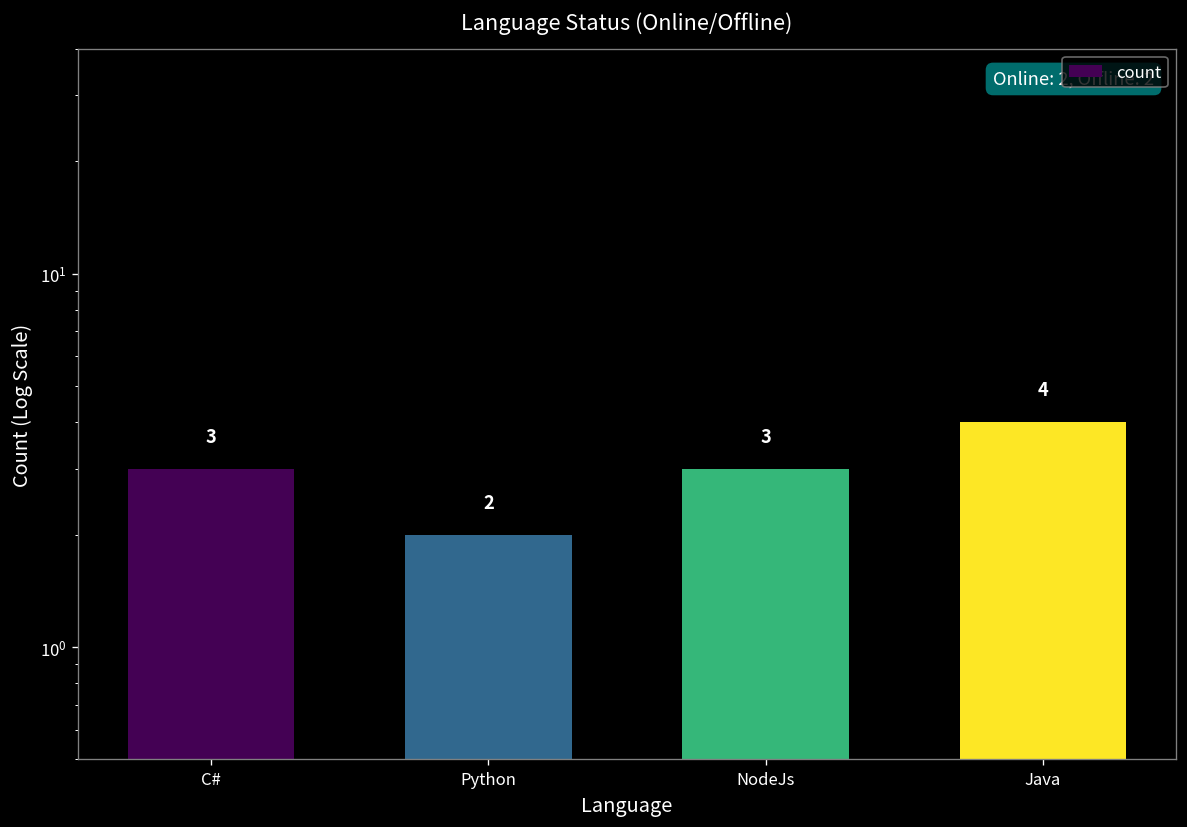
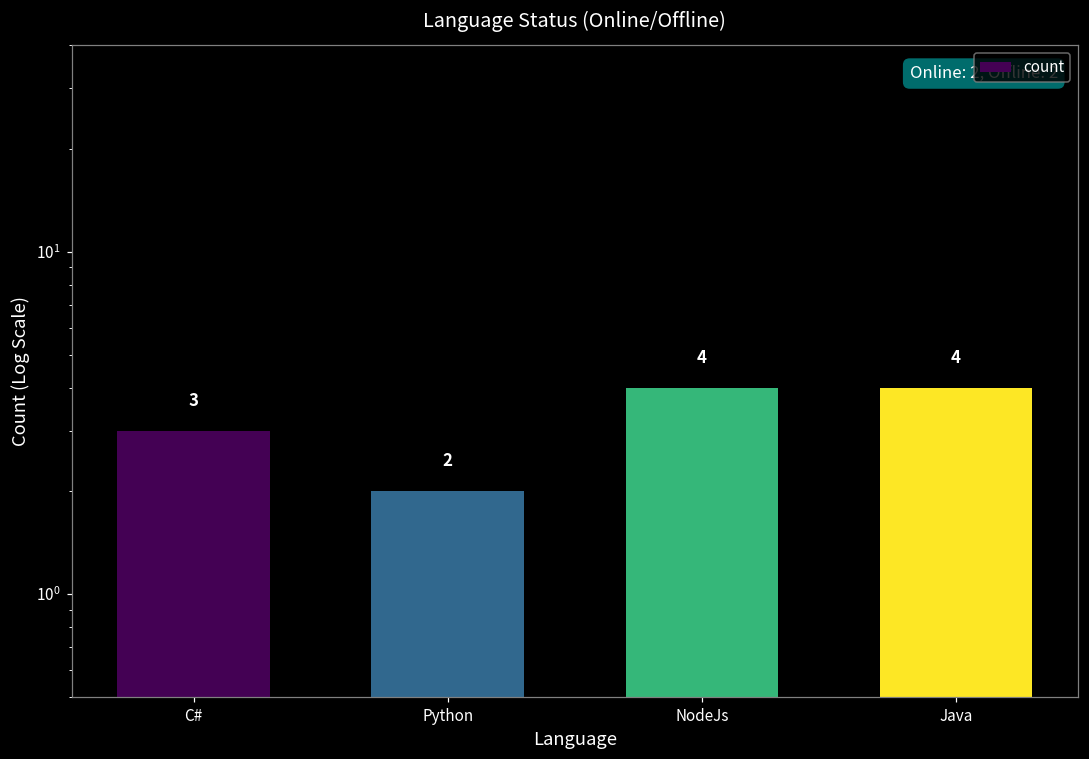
  {
    "C#": 3,
    "Python": 2,
-   "NodeJs": 3,
+   "NodeJs": 4,
    "Java": 4
  }
